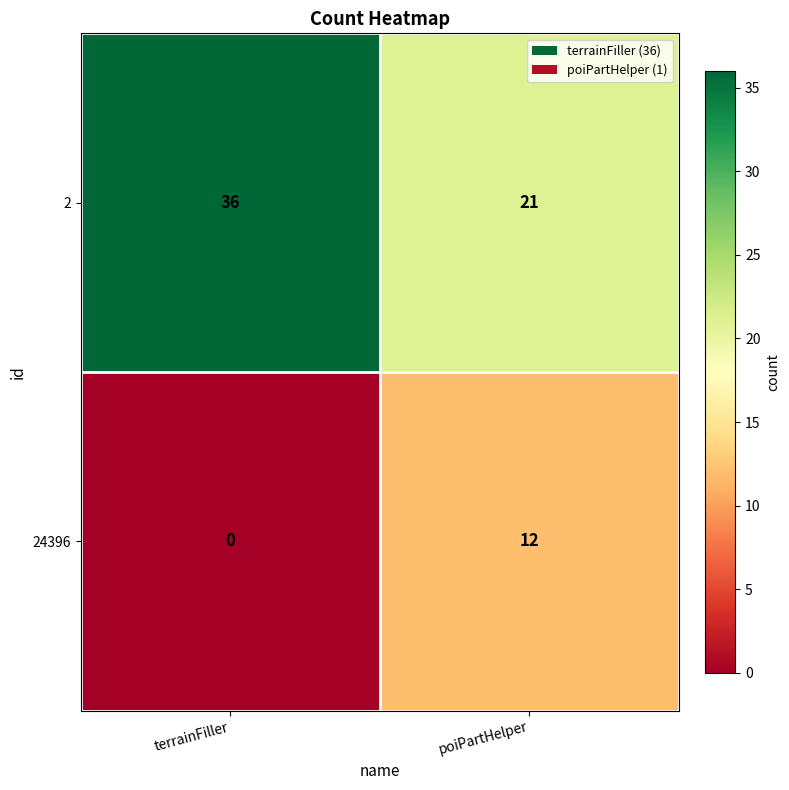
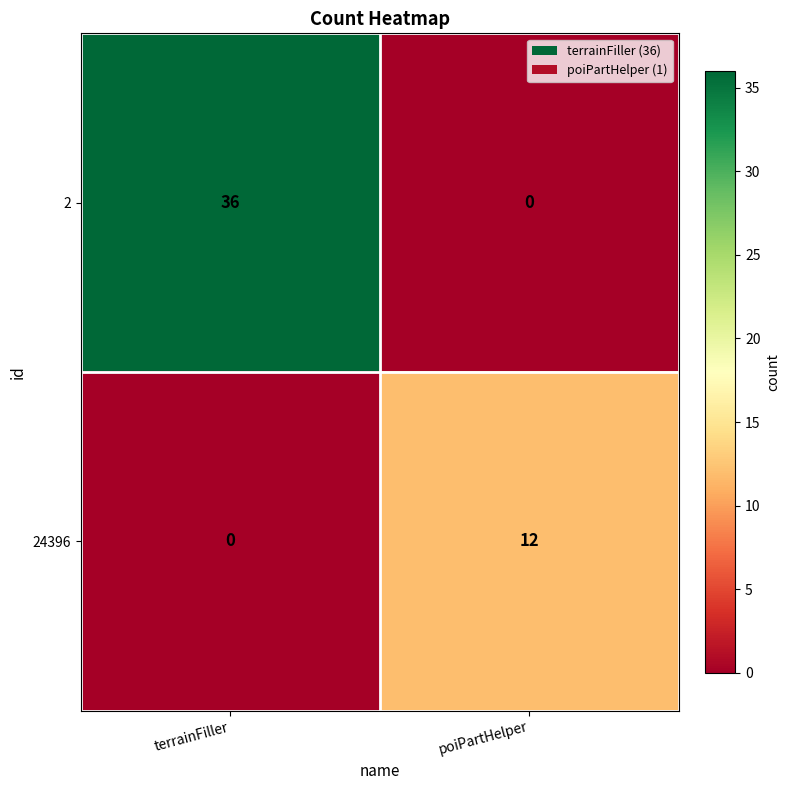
  {
    "2": {
      "terrainFiller": 36,
-     "poiPartHelper": 21
+     "poiPartHelper": 0
    },
    "24396": {
      "terrainFiller": 0,
      "poiPartHelper": 12
    }
  }
